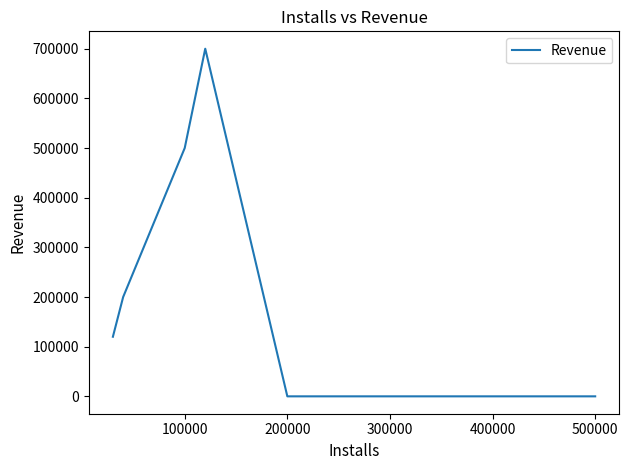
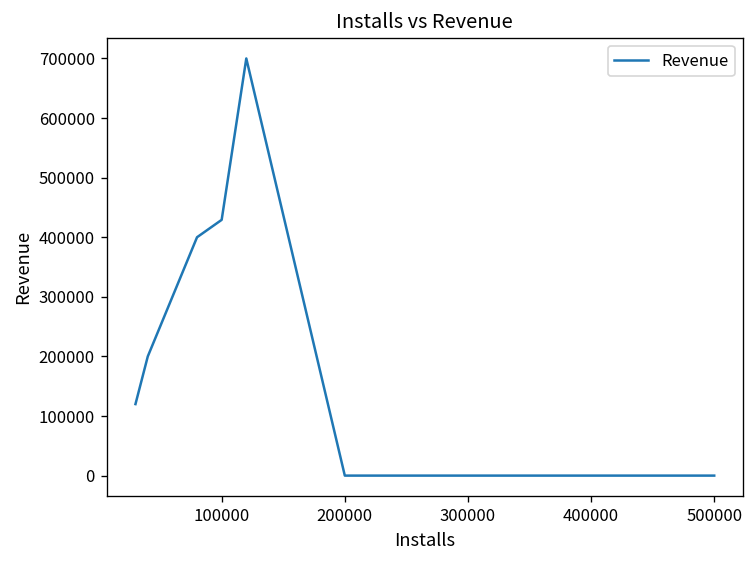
  {
-   "100000": 500000,
+   "100000": 430000,
    "200000": 0,
    "500000": 0
  }
